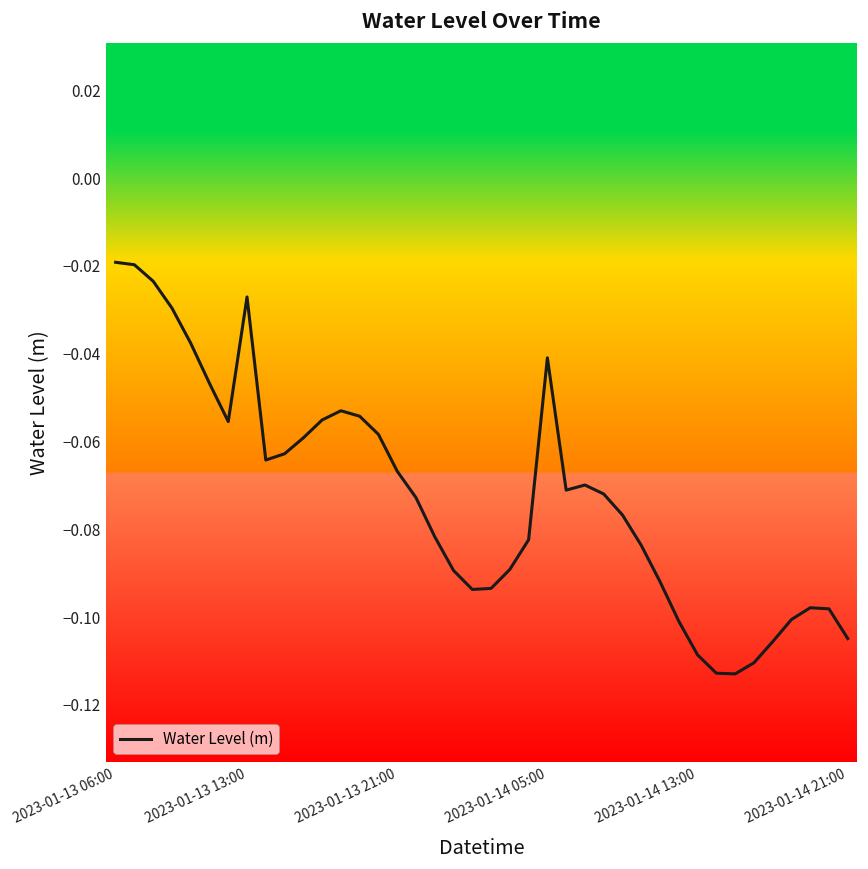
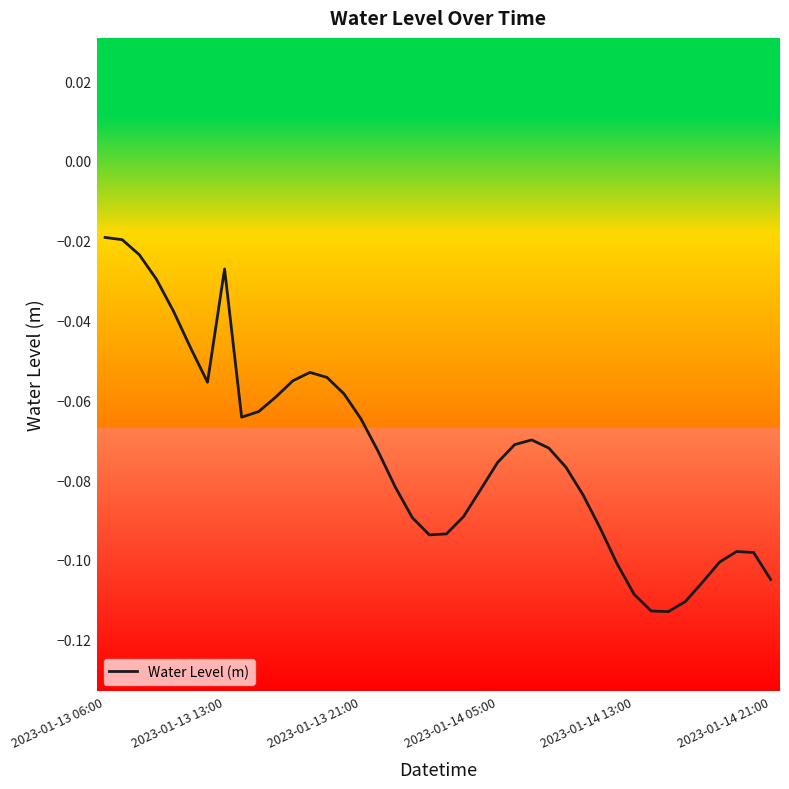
  {
    "2023-01-13 06:00": -0.019,
    "2023-01-13 13:00": -0.027,
-   "2023-01-13 21:00": -0.067,
-   "2023-01-14 05:00": -0.041,
+   "2023-01-13 21:00": -0.065,
+   "2023-01-14 05:00": -0.076,
    "2023-01-14 13:00": -0.109,
    "2023-01-14 21:00": -0.105
  }
